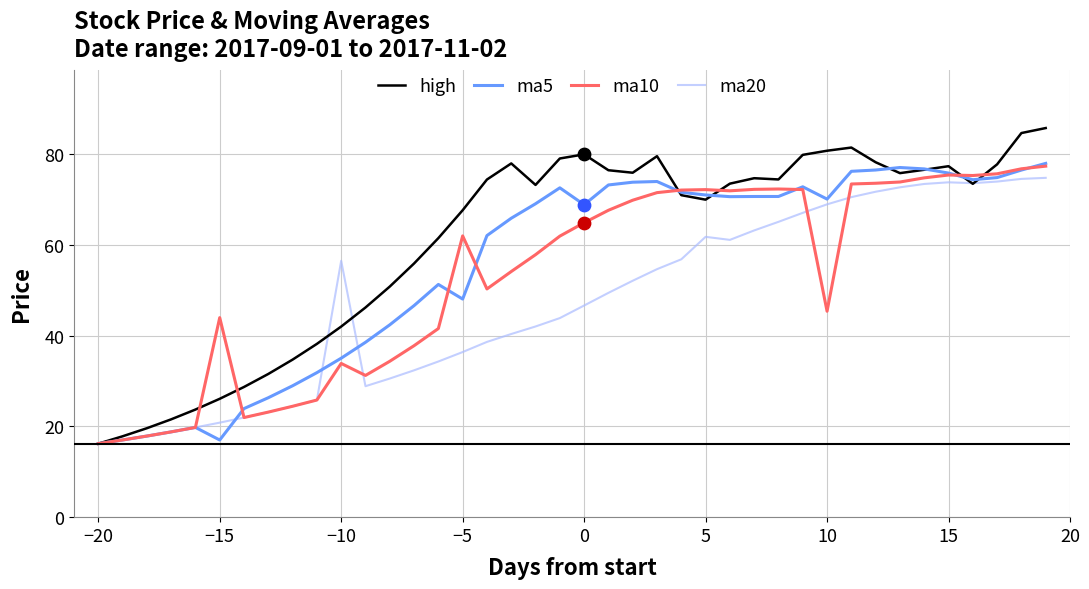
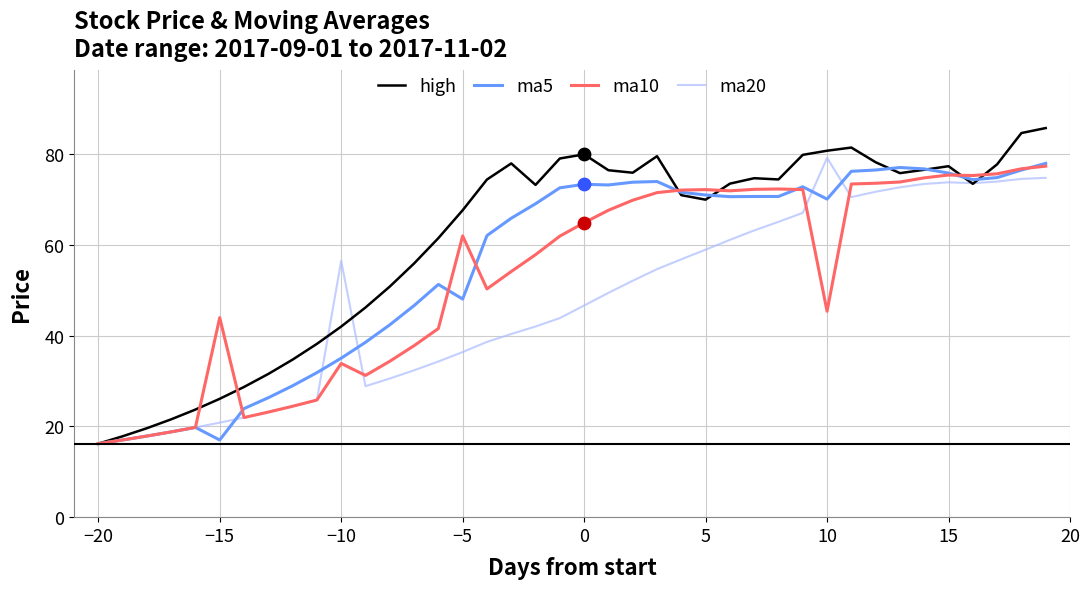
  {
    "ma5": {
      "−15": 17,
      "−10": 35,
      "−5": 48,
-     "0": 69,
+     "0": 73,
      "5": 71,
      "10": 70
    },
    "ma10": {
      "−15": 44,
      "−10": 34,
      "−5": 62,
      "5": 72,
      "10": 45
    },
    "ma20": {
      "−15": 21,
      "−10": 57,
      "−5": 36,
      "0": 47,
-     "5": 62,
-     "10": 69,
+     "5": 59,
+     "10": 79,
      "15": 74
    }
  }
